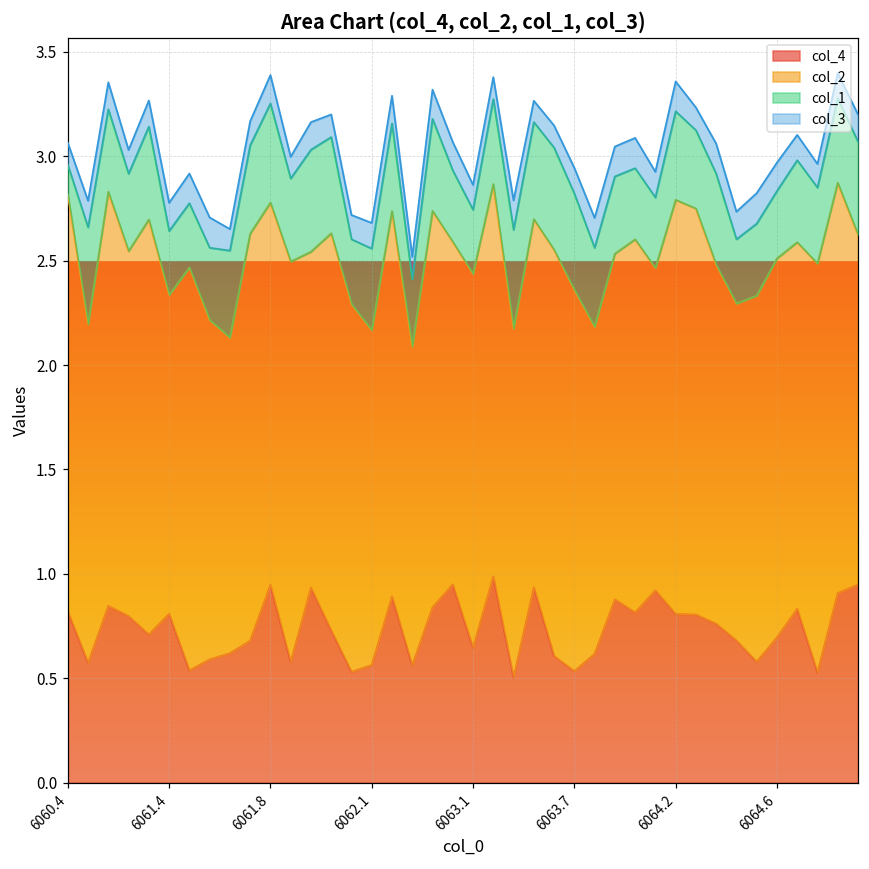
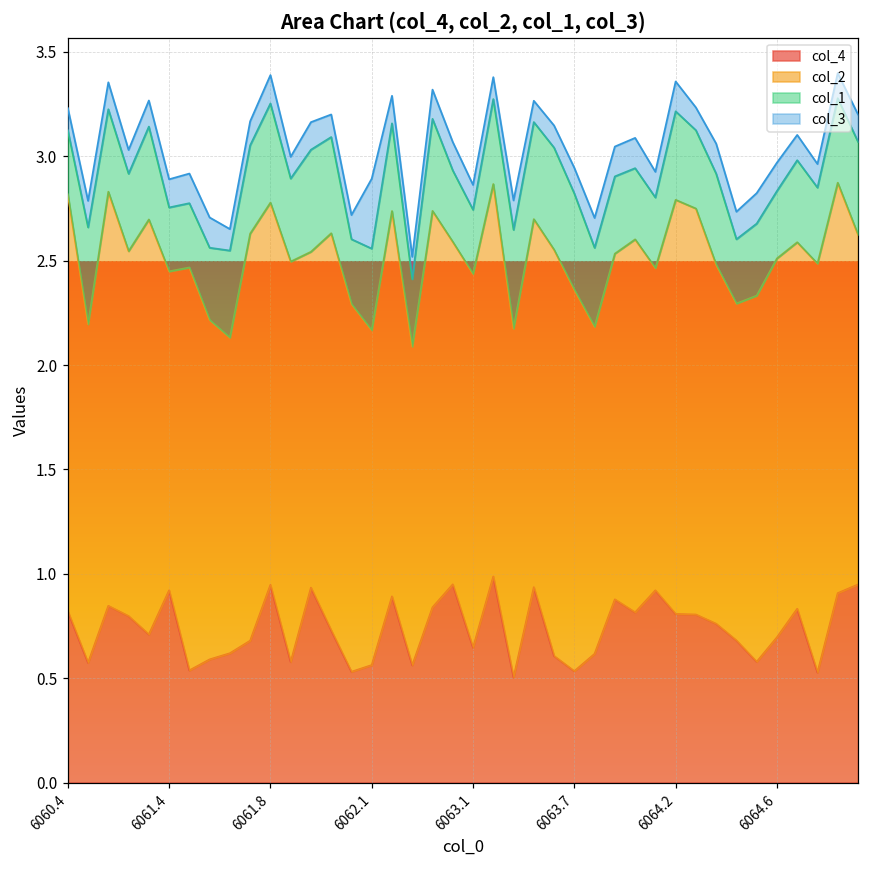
  {
    "col_4": {
      "6060.4": 0.82,
-     "6061.4": 0.81,
+     "6061.4": 0.92,
      "6062.1": 0.56,
      "6063.7": 0.53
    },
    "col_2": {
      "6060.4": 2.00,
      "6061.4": 1.53,
      "6062.1": 1.60,
      "6063.7": 1.83
    },
    "col_1": {
-     "6060.4": 0.14,
+     "6060.4": 0.31,
      "6061.4": 0.31,
      "6062.1": 0.39,
      "6063.7": 0.46
    },
    "col_3": {
      "6060.4": 0.11,
      "6061.4": 0.13,
-     "6062.1": 0.12,
+     "6062.1": 0.33,
      "6063.7": 0.12
    }
  }
